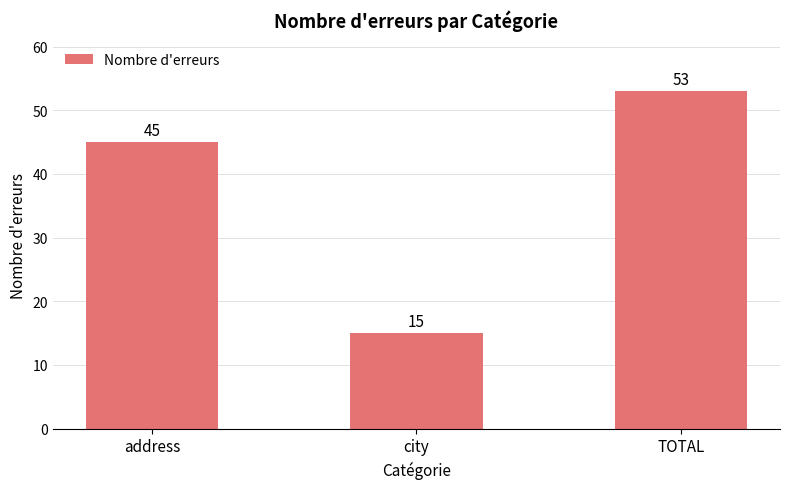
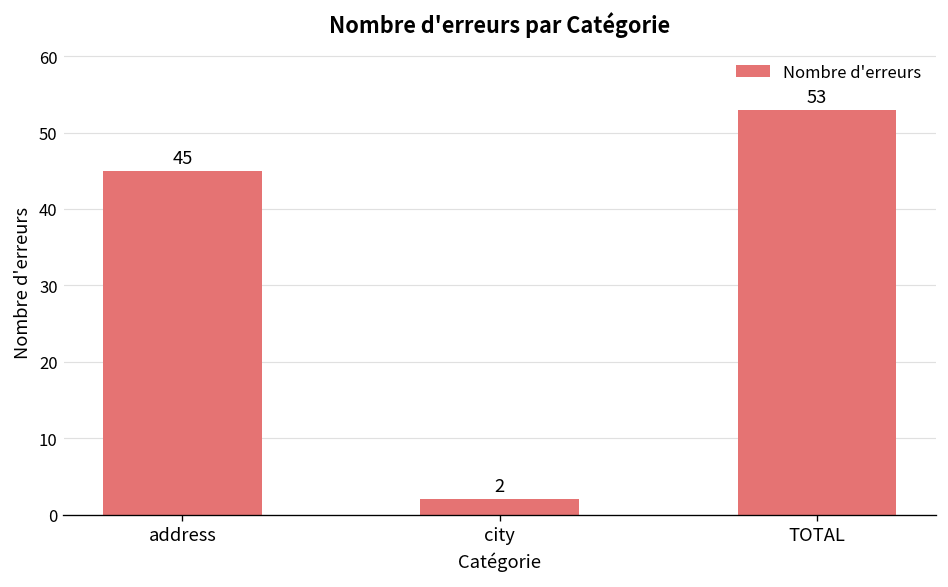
  {
    "address": 45,
-   "city": 15,
+   "city": 2,
    "TOTAL": 53
  }
